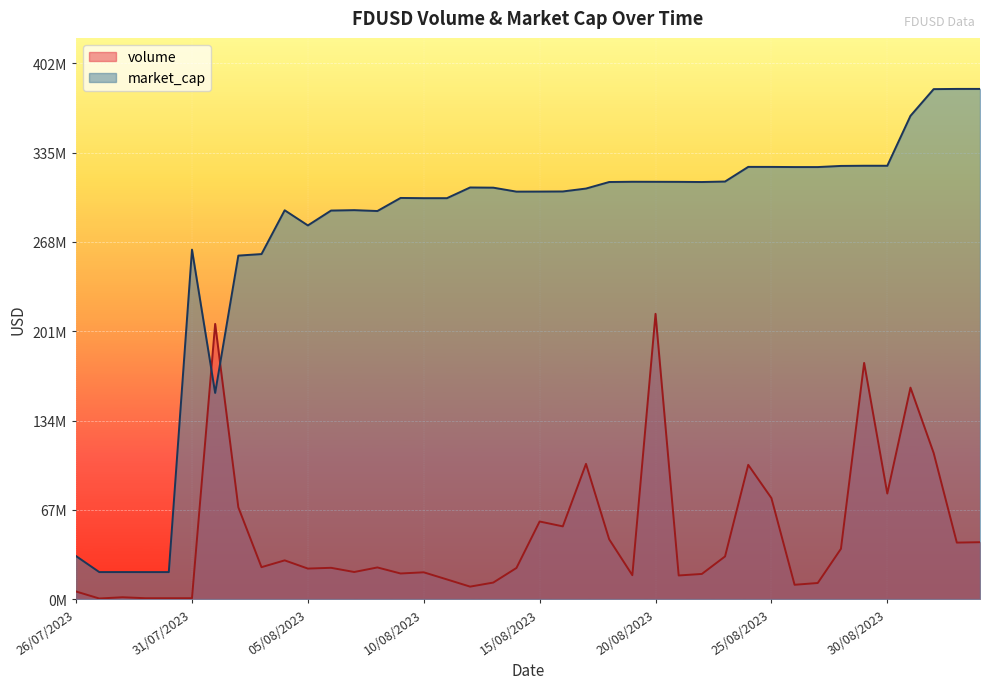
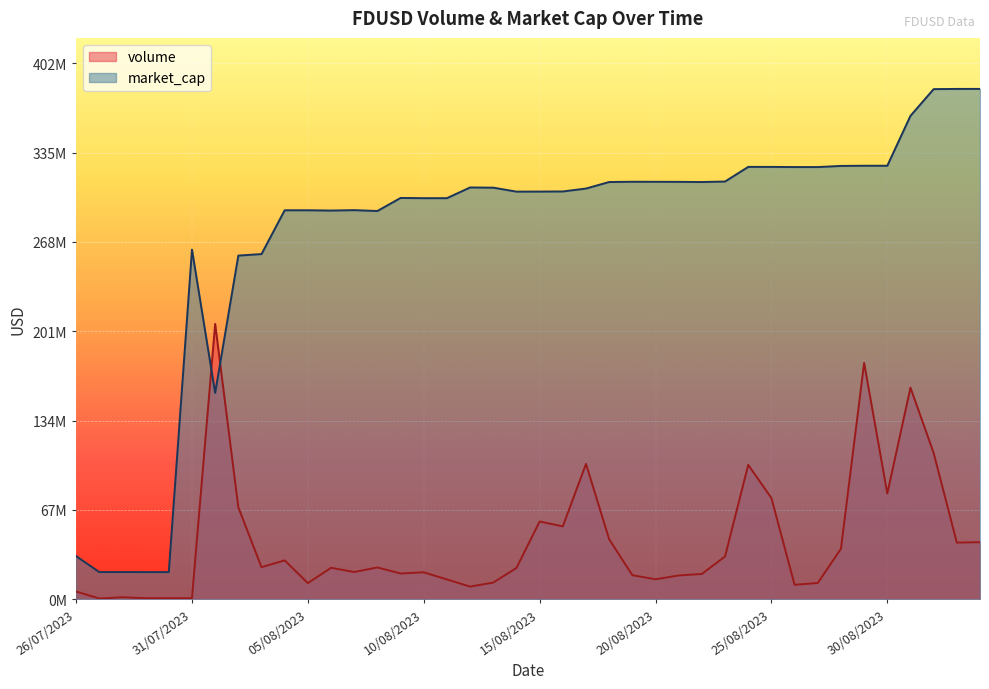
  {
    "volume": {
      "26/07/2023": 6000000,
      "31/07/2023": 1000000,
-     "05/08/2023": 23000000,
+     "05/08/2023": 12000000,
      "10/08/2023": 20000000,
      "15/08/2023": 58000000,
-     "20/08/2023": 214000000,
+     "20/08/2023": 15000000,
      "25/08/2023": 76000000,
      "30/08/2023": 79000000
    },
    "market_cap": {
      "26/07/2023": 32000000,
      "31/07/2023": 262000000,
-     "05/08/2023": 280000000,
+     "05/08/2023": 292000000,
      "10/08/2023": 301000000,
      "15/08/2023": 306000000,
      "20/08/2023": 313000000,
      "25/08/2023": 324000000,
      "30/08/2023": 325000000
    }
  }
